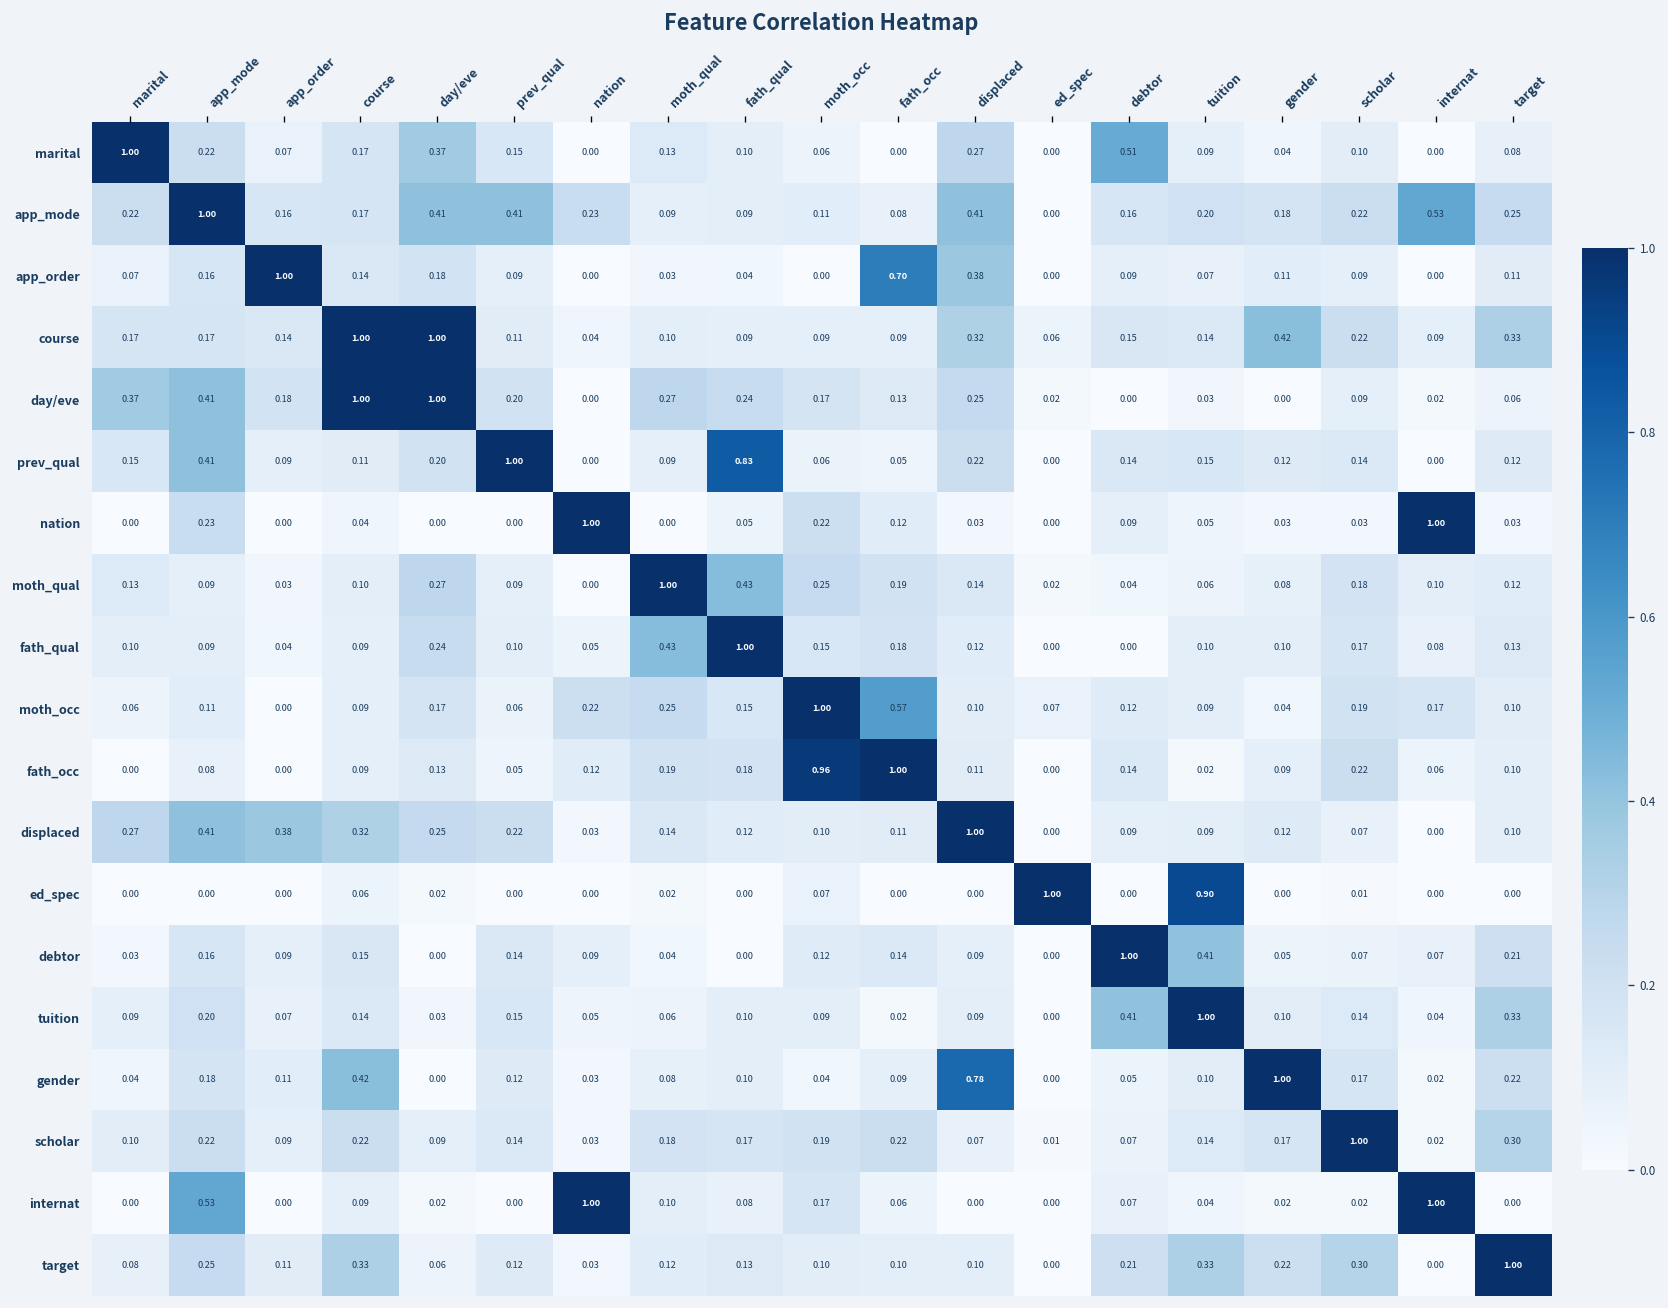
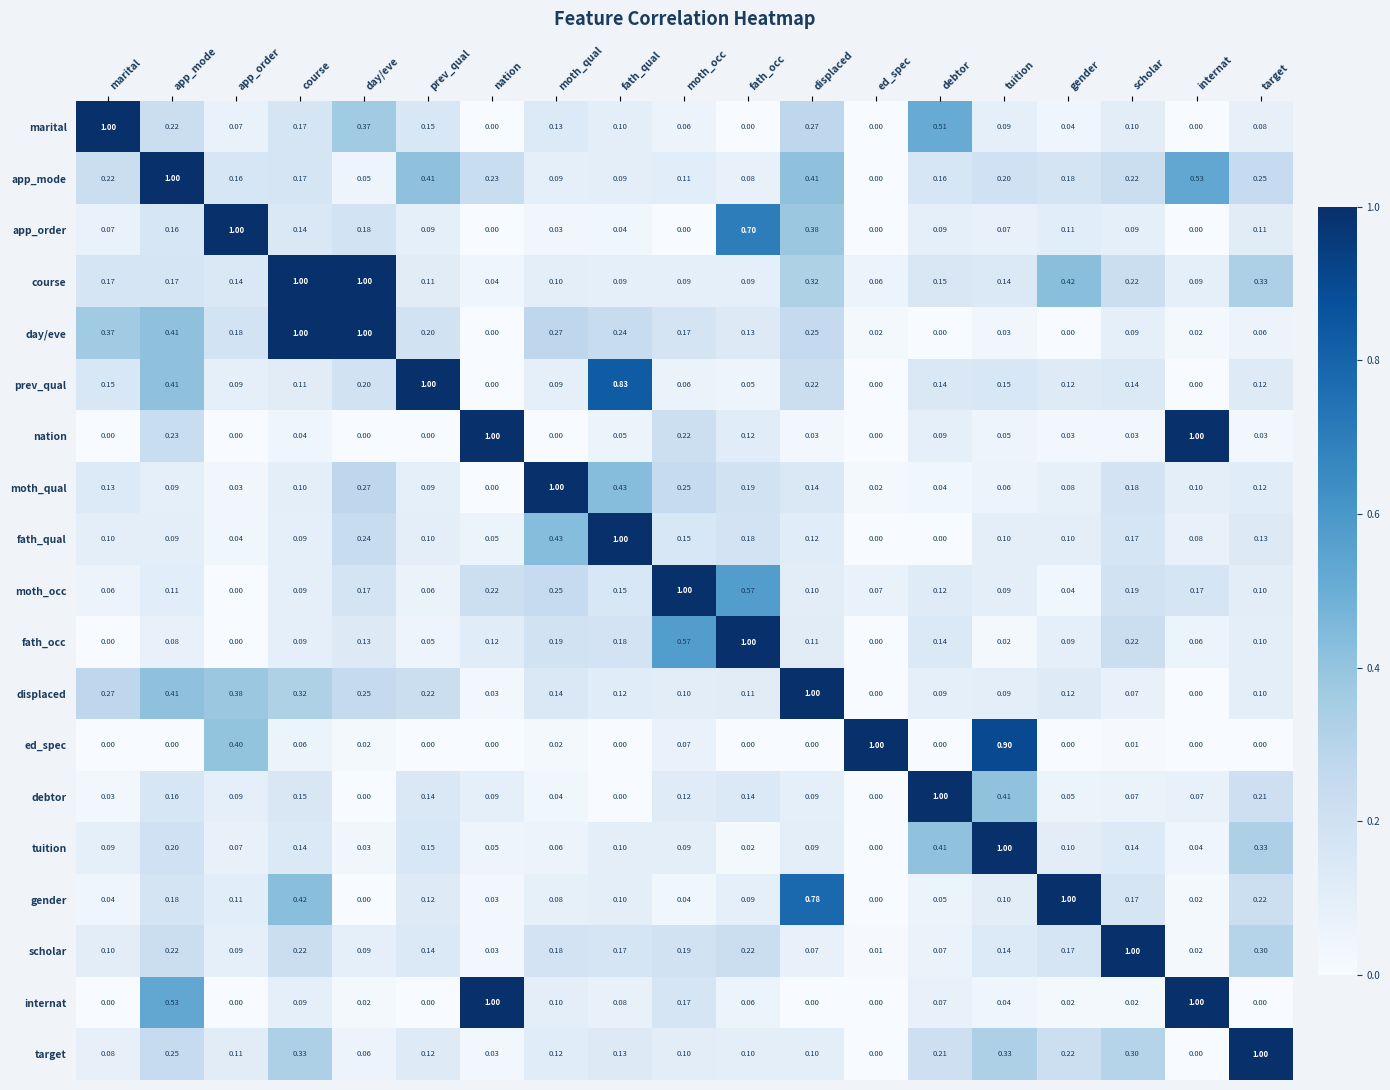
  {
    "app_mode": {
      "marital": 0.22,
      "app_mode": 1.00,
      "app_order": 0.16,
      "course": 0.17,
-     "day/eve": 0.41,
+     "day/eve": 0.05,
      "prev_qual": 0.41,
      "nation": 0.23,
      "moth_qual": 0.09,
      "fath_qual": 0.09,
      "moth_occ": 0.11,
      "fath_occ": 0.08,
      "displaced": 0.41,
      "ed_spec": 0.00,
      "debtor": 0.16,
      "tuition": 0.20,
      "gender": 0.18,
      "scholar": 0.22,
      "internat": 0.53,
      "target": 0.25
    },
    "fath_occ": {
      "marital": 0.00,
      "app_mode": 0.08,
      "app_order": 0.00,
      "course": 0.09,
      "day/eve": 0.13,
      "prev_qual": 0.05,
      "nation": 0.12,
      "moth_qual": 0.19,
      "fath_qual": 0.18,
-     "moth_occ": 0.96,
+     "moth_occ": 0.57,
      "fath_occ": 1.00,
      "displaced": 0.11,
      "ed_spec": 0.00,
      "debtor": 0.14,
      "tuition": 0.02,
      "gender": 0.09,
      "scholar": 0.22,
      "internat": 0.06,
      "target": 0.10
    },
    "ed_spec": {
      "marital": 0.00,
      "app_mode": 0.00,
-     "app_order": 0.00,
+     "app_order": 0.40,
      "course": 0.06,
      "day/eve": 0.02,
      "prev_qual": 0.00,
      "nation": 0.00,
      "moth_qual": 0.02,
      "fath_qual": 0.00,
      "moth_occ": 0.07,
      "fath_occ": 0.00,
      "displaced": 0.00,
      "ed_spec": 1.00,
      "debtor": 0.00,
      "tuition": 0.90,
      "gender": 0.00,
      "scholar": 0.01,
      "internat": 0.00,
      "target": 0.00
    }
  }
